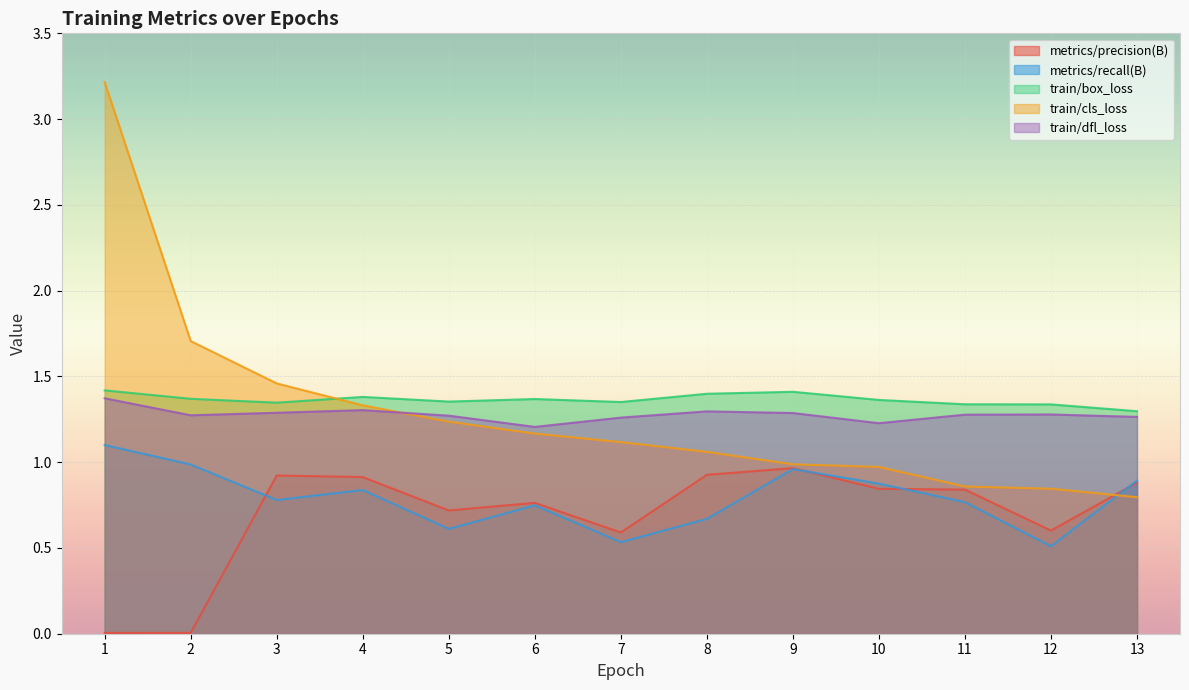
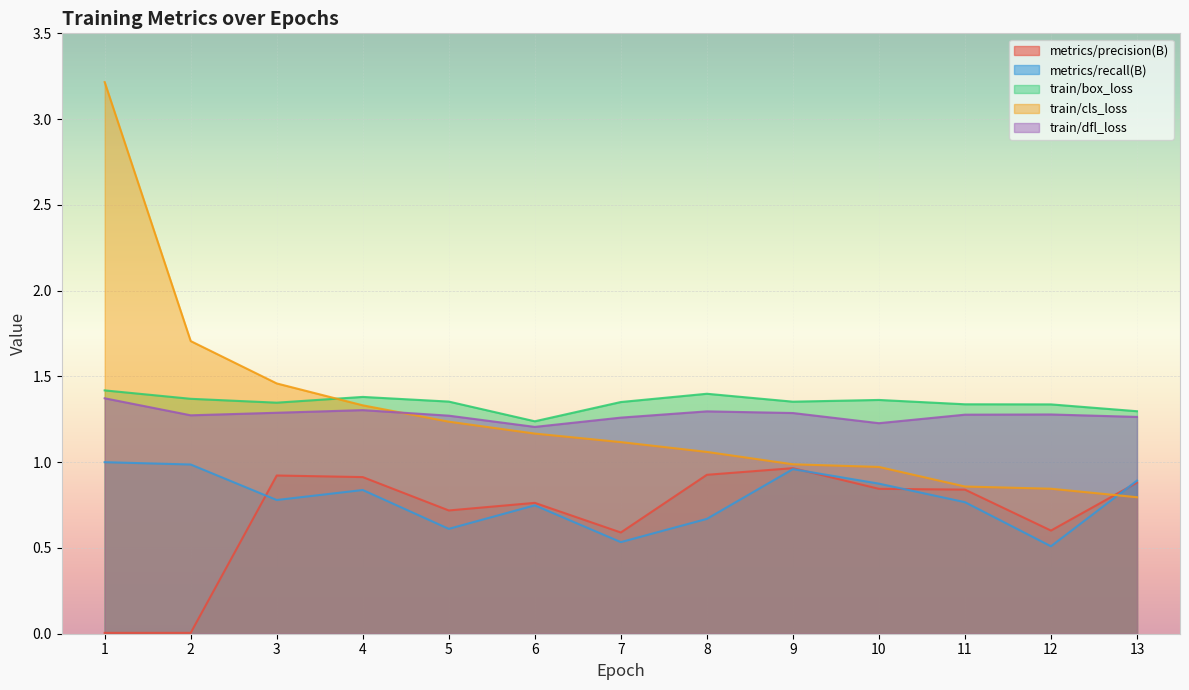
  {
    "metrics/precision(B)": {
      "1": 0.00,
      "2": 0.01,
      "3": 0.92,
      "4": 0.91,
      "5": 0.72,
      "7": 0.59,
      "8": 0.93,
      "10": 0.84,
      "11": 0.84,
      "12": 0.60
    },
    "metrics/recall(B)": {
-     "1": 1.1,
+     "1": 1.0,
      "2": 1.0,
      "3": 0.78,
      "4": 0.84,
      "5": 0.6,
      "7": 0.53,
      "8": 0.67,
      "10": 0.87,
      "11": 0.77,
      "12": 0.5
    },
    "train/box_loss": {
      "1": 1.42,
      "2": 1.37,
      "3": 1.35,
      "4": 1.38,
      "5": 1.35,
-     "6": 1.37,
+     "6": 1.24,
      "7": 1.35,
      "8": 1.40,
-     "9": 1.41,
+     "9": 1.35,
      "10": 1.36,
      "11": 1.34,
      "12": 1.34,
      "13": 1.30
    },
    "train/cls_loss": {
      "1": 3.22,
      "2": 1.71,
      "3": 1.46,
      "4": 1.33,
      "5": 1.24,
      "6": 1.17,
      "7": 1.12,
      "8": 1.06,
      "9": 0.99,
      "10": 0.97,
      "11": 0.86,
      "12": 0.85,
      "13": 0.80
    },
    "train/dfl_loss": {
      "1": 1.37,
      "2": 1.27,
      "3": 1.29,
      "4": 1.30,
      "5": 1.27,
      "6": 1.21,
      "7": 1.26,
      "8": 1.30,
      "9": 1.29,
      "10": 1.23,
      "11": 1.28,
      "12": 1.28,
      "13": 1.26
    }
  }
